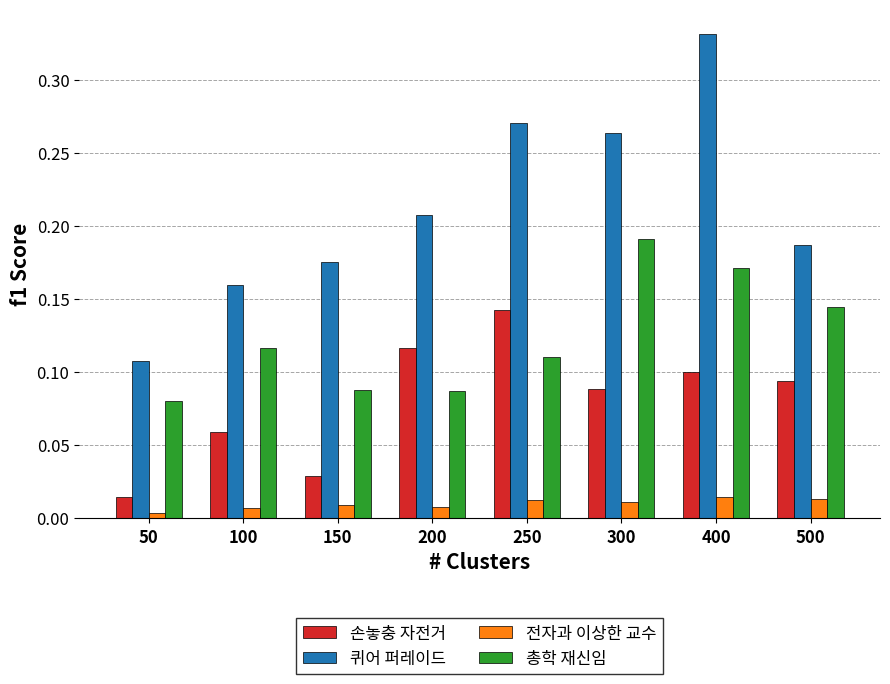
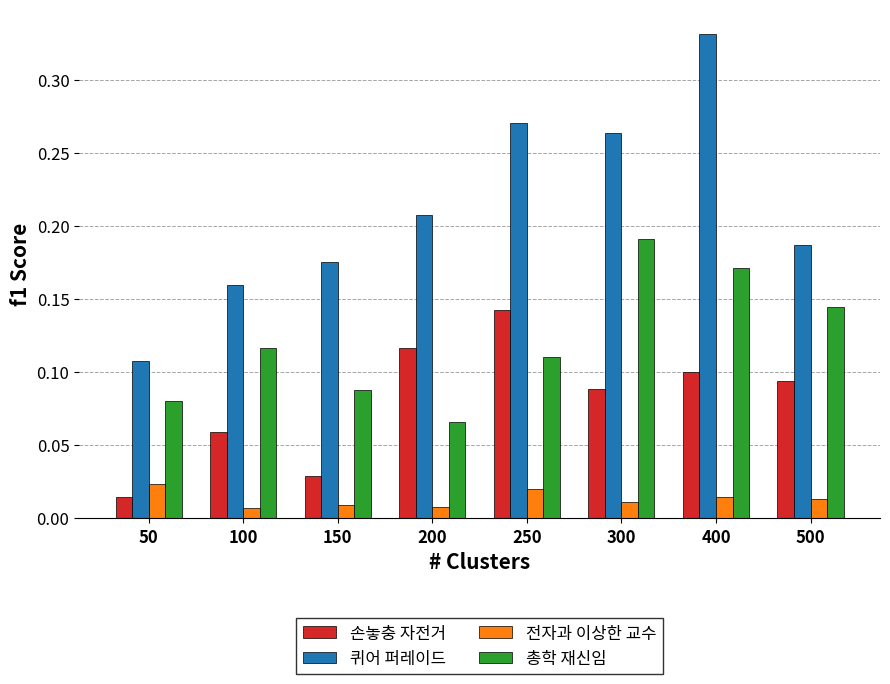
  {
    "손놓충 자전거": {
      "50": 0.014,
      "100": 0.059,
      "150": 0.029,
      "200": 0.117,
      "250": 0.143,
      "300": 0.089,
      "400": 0.100,
      "500": 0.094
    },
    "퀴어 퍼레이드": {
      "50": 0.108,
      "100": 0.160,
      "150": 0.176,
      "200": 0.208,
      "250": 0.271,
      "300": 0.264,
      "400": 0.332,
      "500": 0.188
    },
    "전자과 이상한 교수": {
-     "50": 0.003,
+     "50": 0.024,
      "100": 0.007,
      "150": 0.010,
      "200": 0.008,
-     "250": 0.013,
+     "250": 0.020,
      "300": 0.011,
      "400": 0.015,
      "500": 0.014
    },
    "총학 재신임": {
      "50": 0.081,
      "100": 0.117,
      "150": 0.088,
-     "200": 0.087,
+     "200": 0.066,
      "250": 0.110,
      "300": 0.192,
      "400": 0.171,
      "500": 0.145
    }
  }
